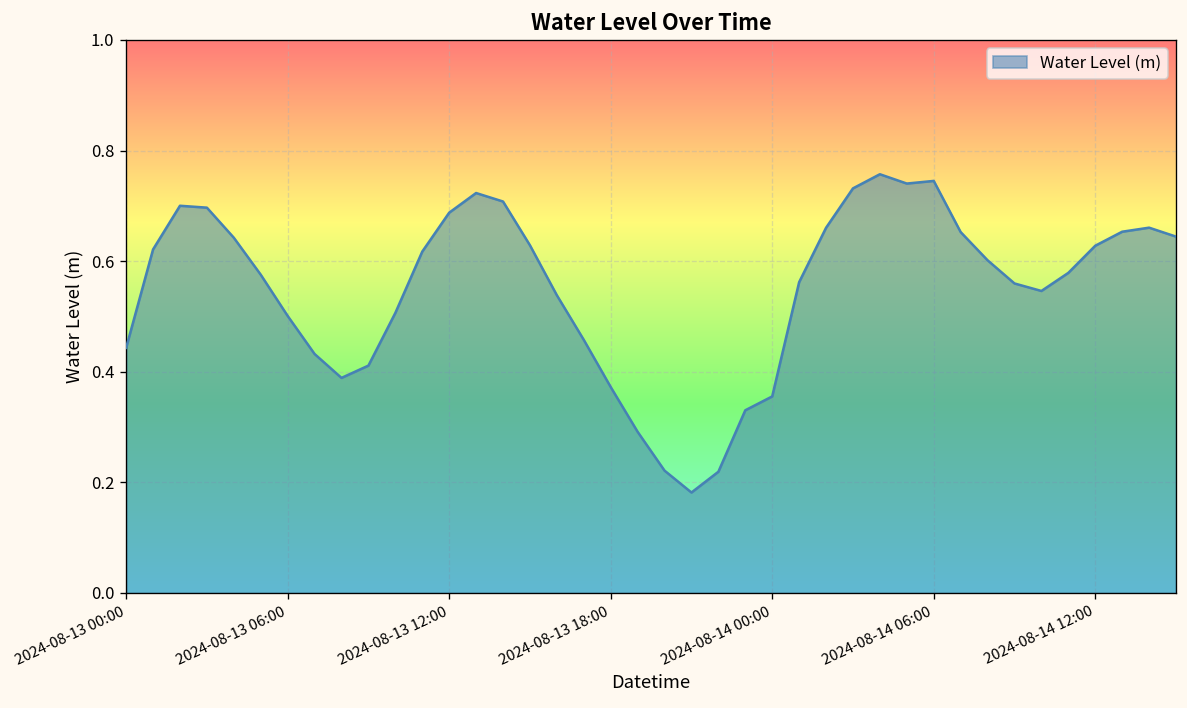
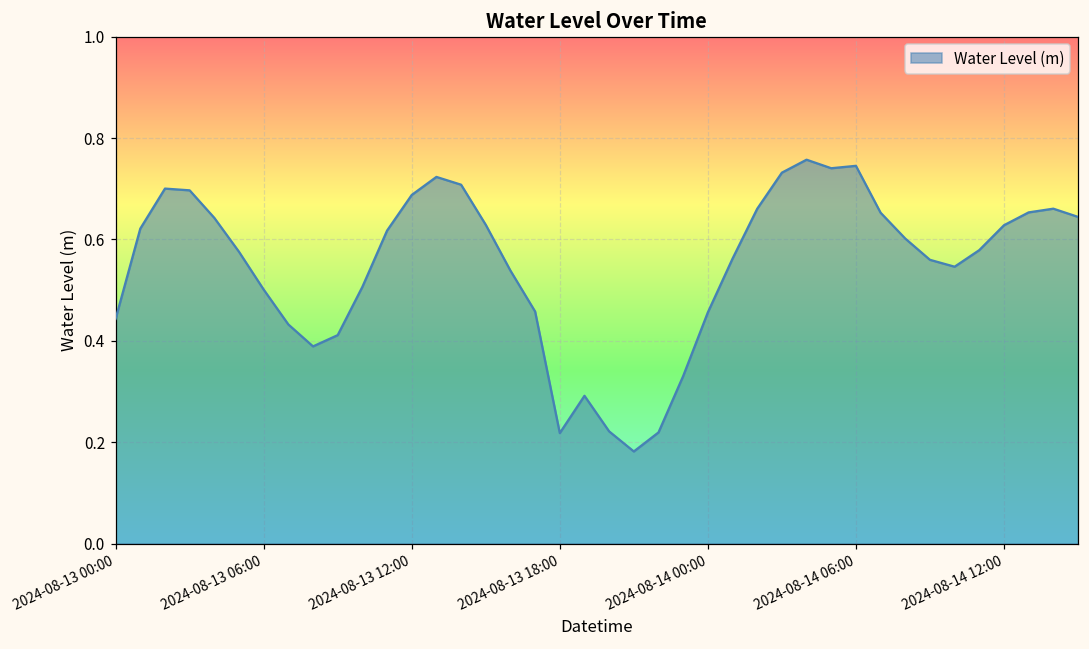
  {
    "2024-08-13 00:00": 0.44,
    "2024-08-13 06:00": 0.50,
    "2024-08-13 12:00": 0.69,
-   "2024-08-13 18:00": 0.37,
-   "2024-08-14 00:00": 0.36,
+   "2024-08-13 18:00": 0.22,
+   "2024-08-14 00:00": 0.46,
    "2024-08-14 06:00": 0.75,
    "2024-08-14 12:00": 0.63
  }
